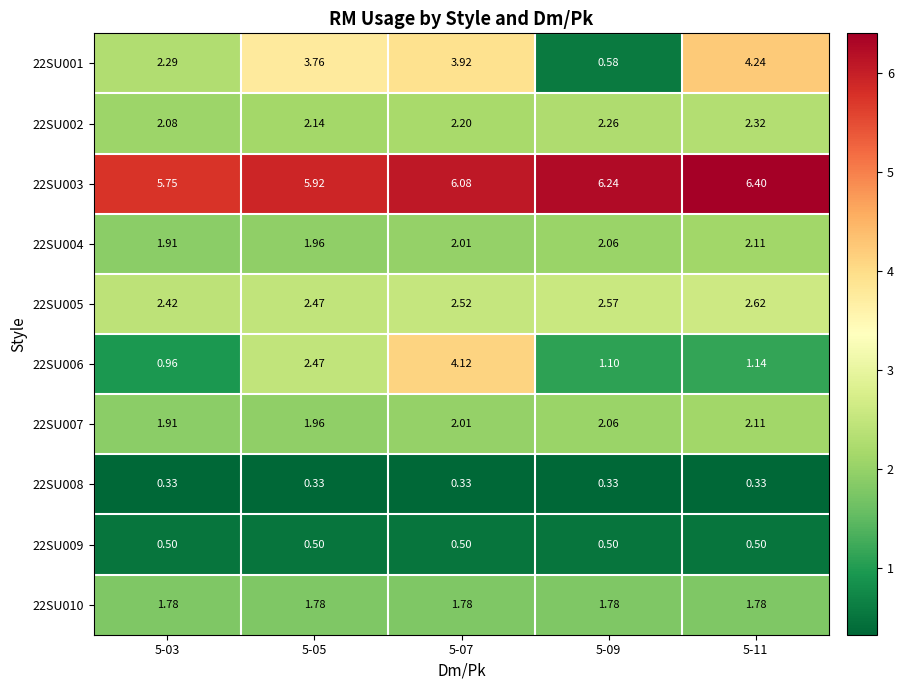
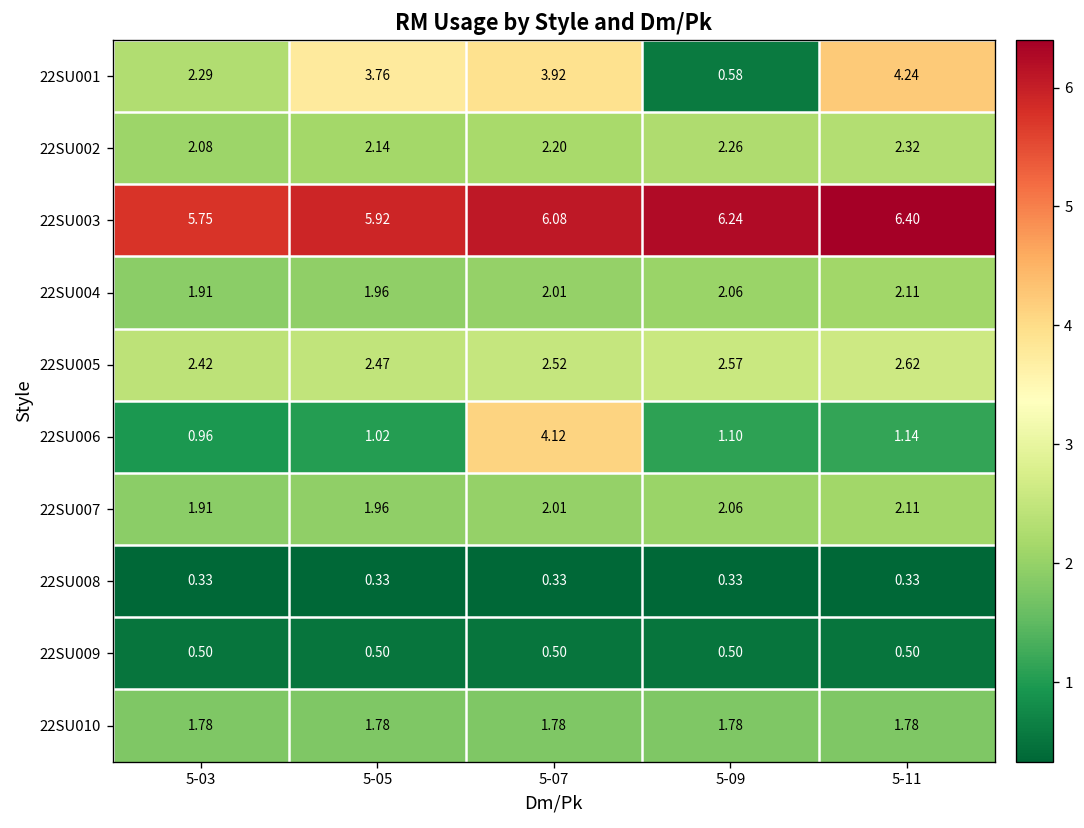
  {
    "22SU001": {
      "5-03": 2.29,
      "5-05": 3.76,
      "5-07": 3.92,
      "5-09": 0.58,
      "5-11": 4.24
    },
    "22SU002": {
      "5-03": 2.08,
      "5-05": 2.14,
      "5-07": 2.20,
      "5-09": 2.26,
      "5-11": 2.32
    },
    "22SU003": {
      "5-03": 5.75,
      "5-05": 5.92,
      "5-07": 6.08,
      "5-09": 6.24,
      "5-11": 6.40
    },
    "22SU004": {
      "5-03": 1.91,
      "5-05": 1.96,
      "5-07": 2.01,
      "5-09": 2.06,
      "5-11": 2.11
    },
    "22SU005": {
      "5-03": 2.42,
      "5-05": 2.47,
      "5-07": 2.52,
      "5-09": 2.57,
      "5-11": 2.62
    },
    "22SU006": {
      "5-03": 0.96,
-     "5-05": 2.47,
+     "5-05": 1.02,
      "5-07": 4.12,
      "5-09": 1.10,
      "5-11": 1.14
    },
    "22SU007": {
      "5-03": 1.91,
      "5-05": 1.96,
      "5-07": 2.01,
      "5-09": 2.06,
      "5-11": 2.11
    },
    "22SU008": {
      "5-03": 0.33,
      "5-05": 0.33,
      "5-07": 0.33,
      "5-09": 0.33,
      "5-11": 0.33
    },
    "22SU009": {
      "5-03": 0.50,
      "5-05": 0.50,
      "5-07": 0.50,
      "5-09": 0.50,
      "5-11": 0.50
    },
    "22SU010": {
      "5-03": 1.78,
      "5-05": 1.78,
      "5-07": 1.78,
      "5-09": 1.78,
      "5-11": 1.78
    }
  }
